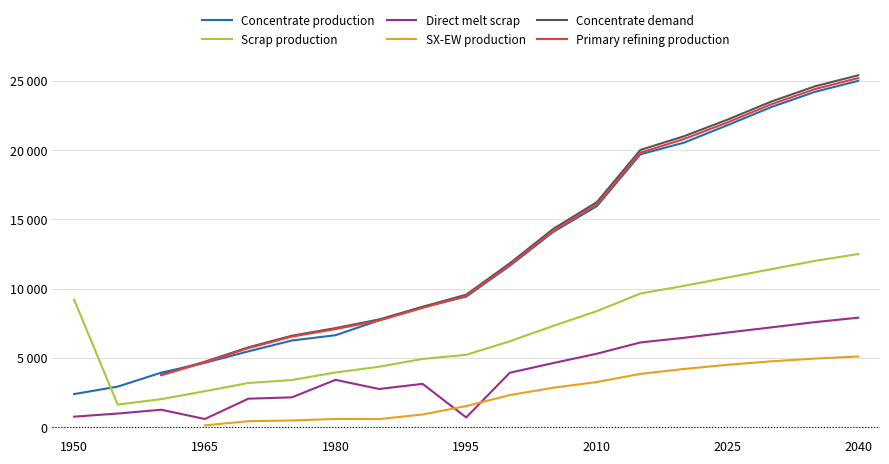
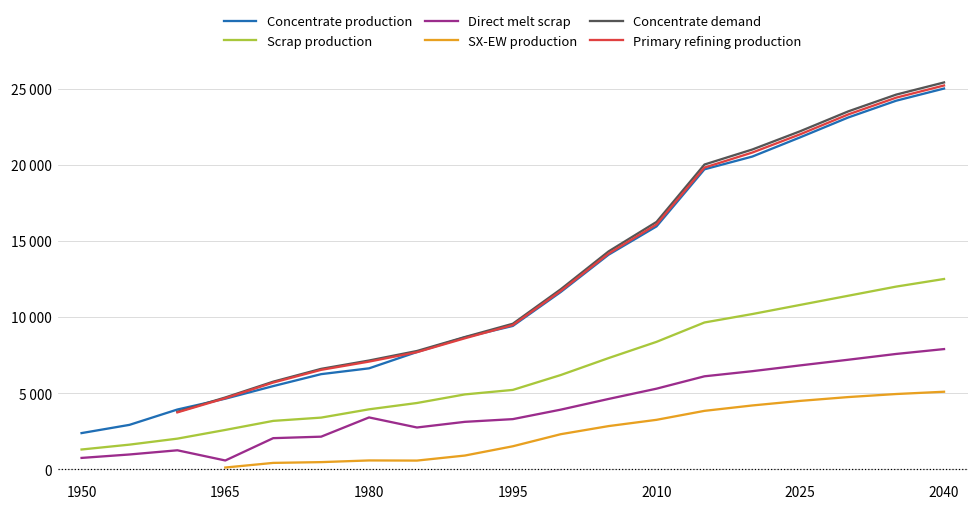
  {
    "Concentrate production": {
      "1950": 2400,
      "1980": 6600,
      "2025": 21800,
      "2040": 25000
    },
    "Scrap production": {
-     "1950": 9200,
+     "1950": 1300,
      "1965": 2600,
      "1980": 3900,
      "1995": 5200,
      "2010": 8400,
      "2025": 10800,
      "2040": 12500
    },
    "Direct melt scrap": {
      "1950": 800,
      "1965": 600,
      "1980": 3400,
-     "1995": 700,
+     "1995": 3300,
      "2010": 5300,
      "2025": 6800,
      "2040": 7900
    },
    "SX-EW production": {
      "1965": 100,
      "1980": 600,
      "1995": 1500,
      "2010": 3300,
      "2025": 4500,
      "2040": 5100
    },
    "Concentrate demand": {
      "2025": 22200,
      "2040": 25400
    },
    "Primary refining production": {
      "2025": 22000,
      "2040": 25200
    }
  }
